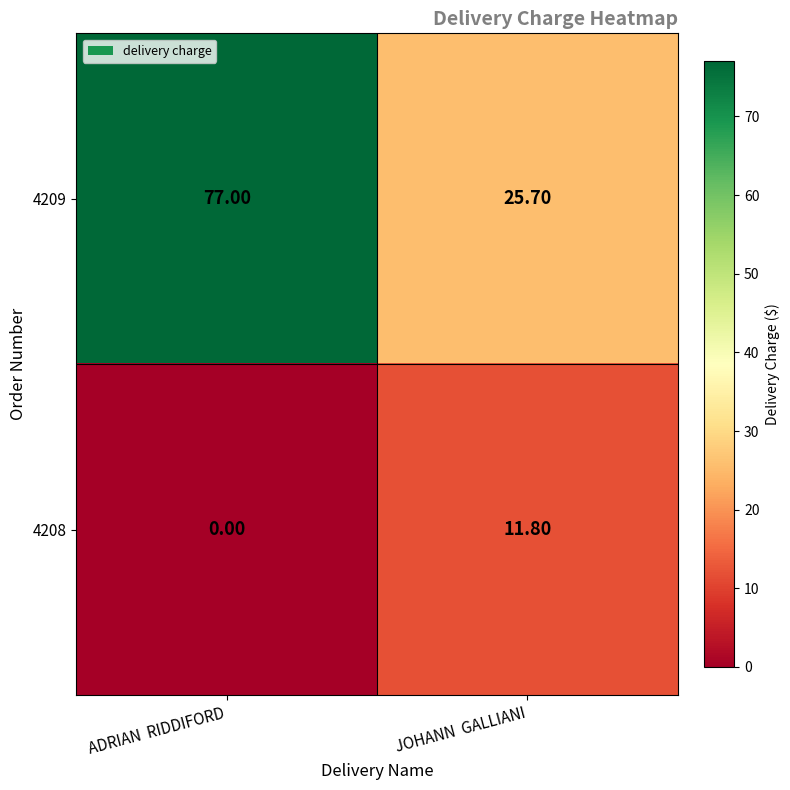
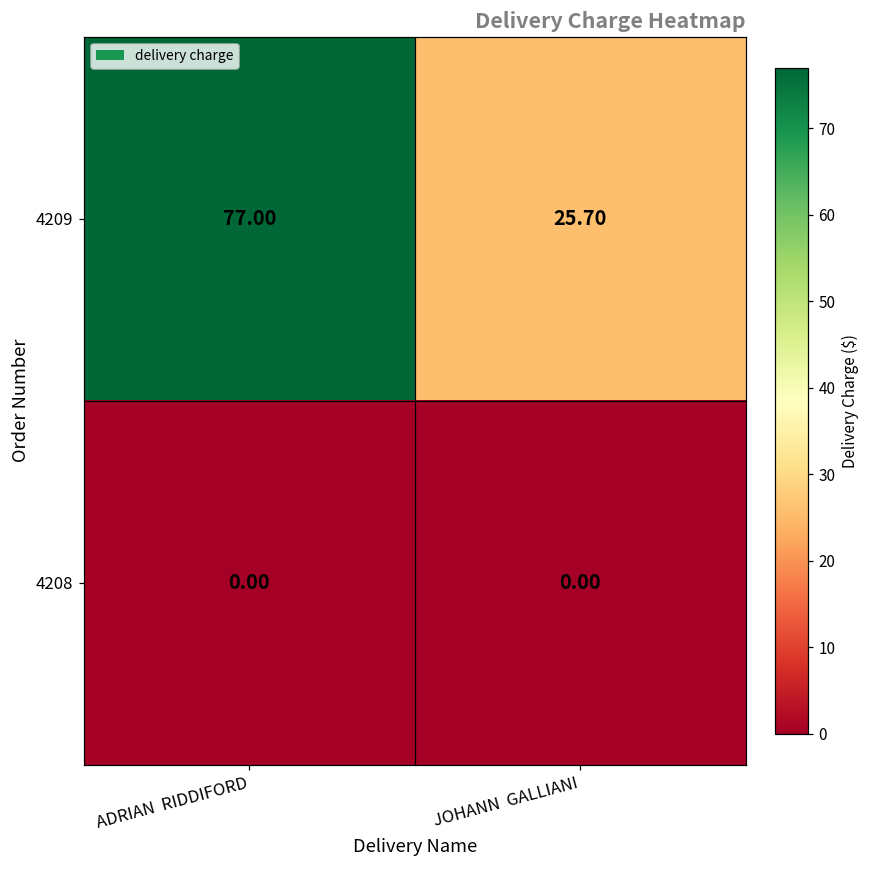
  {
    "4209": {
      "ADRIAN RIDDIFORD": 77.00,
      "JOHANN GALLIANI": 25.70
    },
    "4208": {
      "ADRIAN RIDDIFORD": 0.00,
-     "JOHANN GALLIANI": 11.80
+     "JOHANN GALLIANI": 0.00
    }
  }
